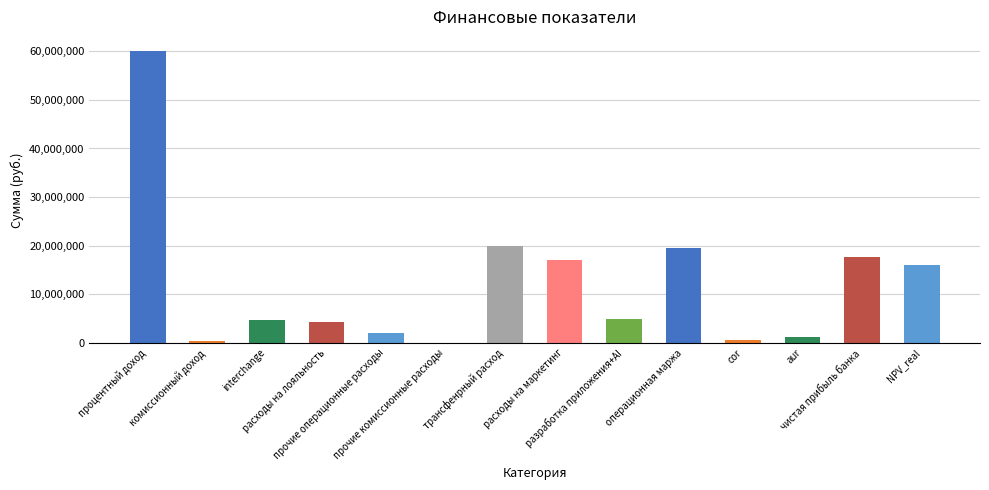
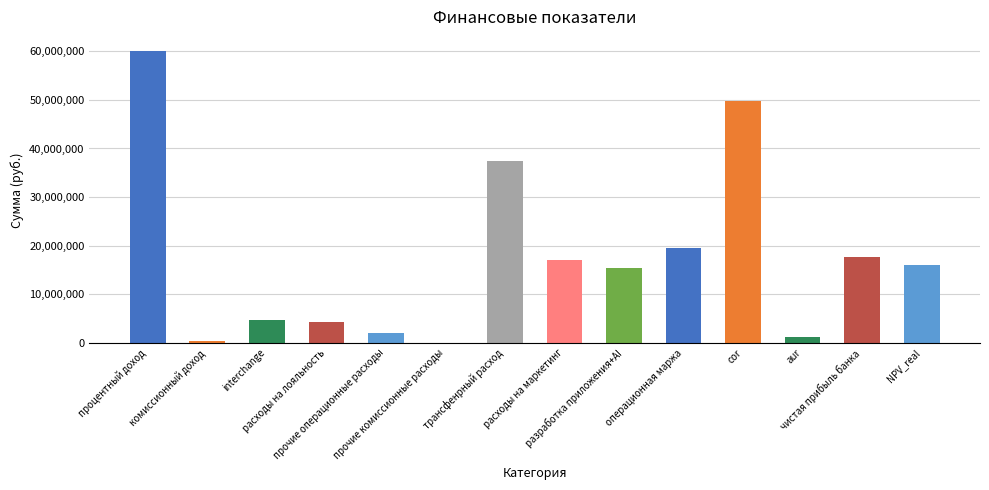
  {
    "процентный доход": "60,000,000",
    "interchange": "5,000,000",
    "расходы на лояльность": "4,000,000",
    "прочие операционные расходы": "2,000,000",
-   "трансфенрный расход": "20,000,000",
+   "трансфенрный расход": "37,000,000",
    "расходы на маркетинг": "17,000,000",
-   "разработка приложения+AI": "5,000,000",
+   "разработка приложения+AI": "15,000,000",
    "операционная маржа": "20,000,000",
-   "cor": "1,000,000",
+   "cor": "50,000,000",
    "aur": "1,000,000",
    "чистая прибыль банка": "18,000,000",
    "NPV_real": "16,000,000"
  }
